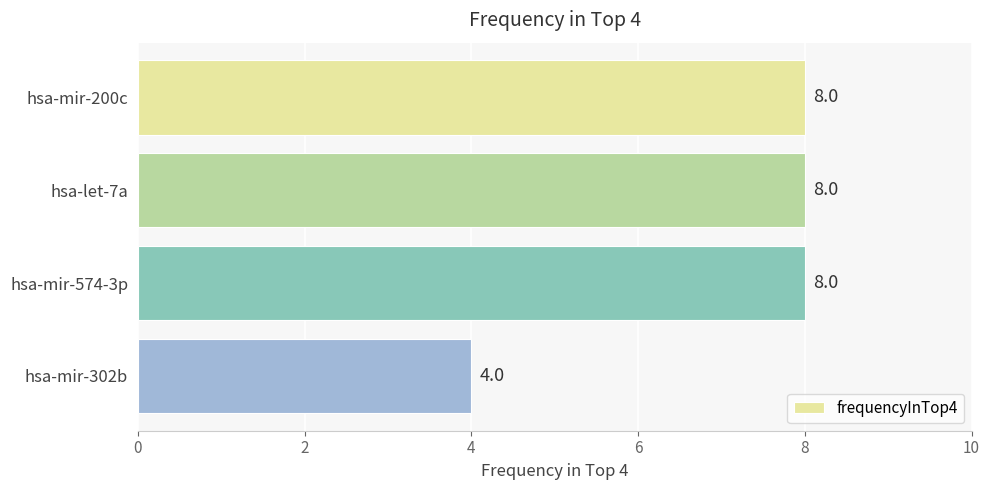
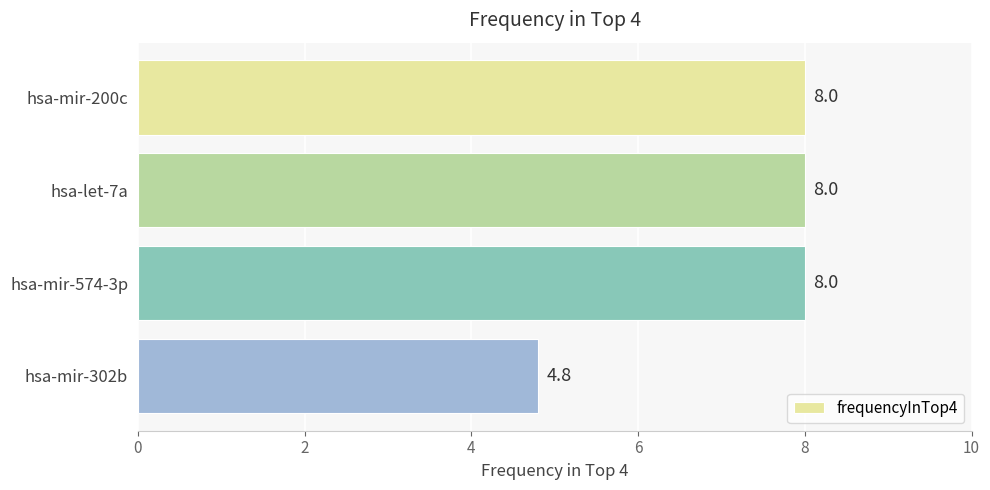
  {
    "hsa-mir-200c": 8.0,
    "hsa-let-7a": 8.0,
    "hsa-mir-574-3p": 8.0,
-   "hsa-mir-302b": 4.0
+   "hsa-mir-302b": 4.8
  }
